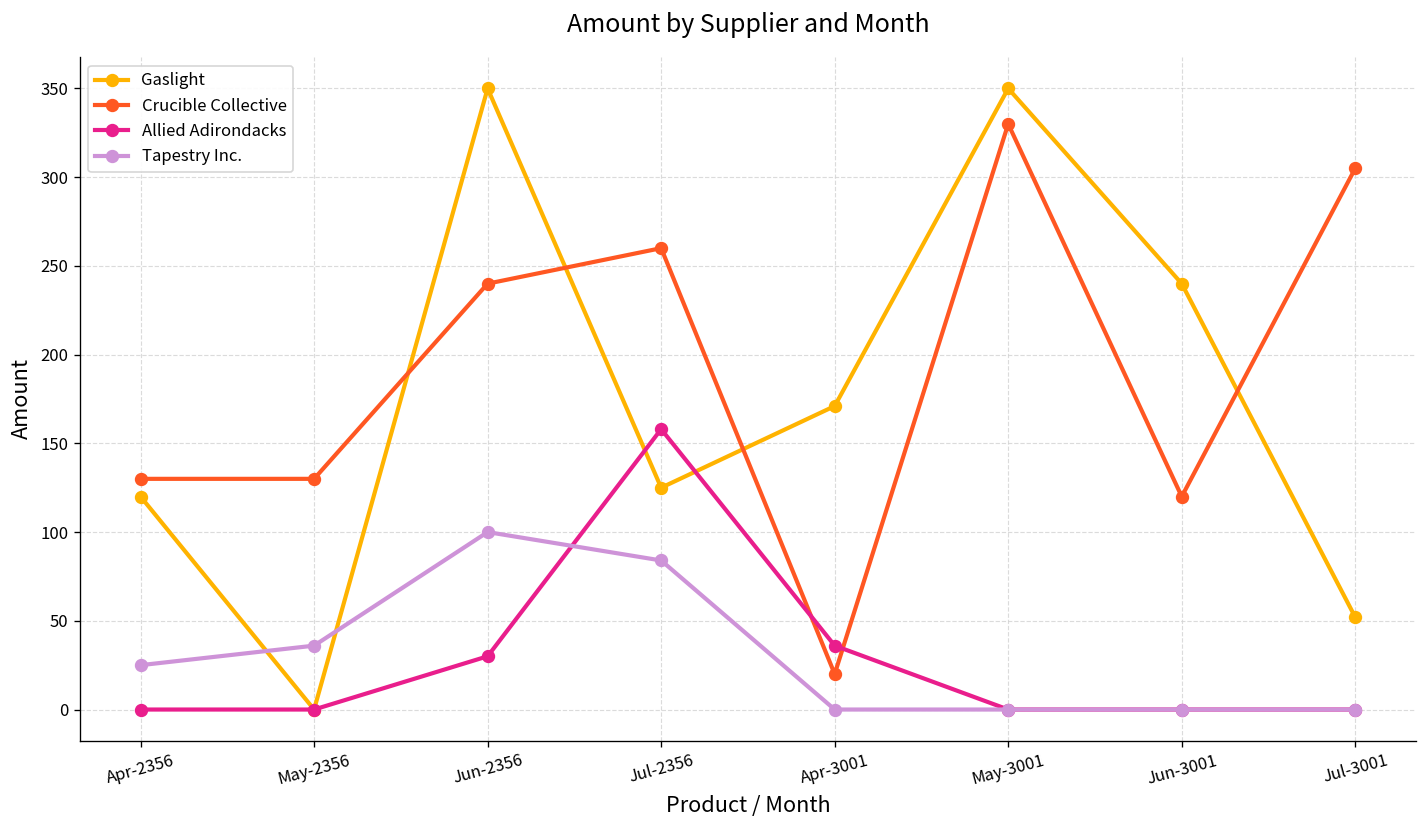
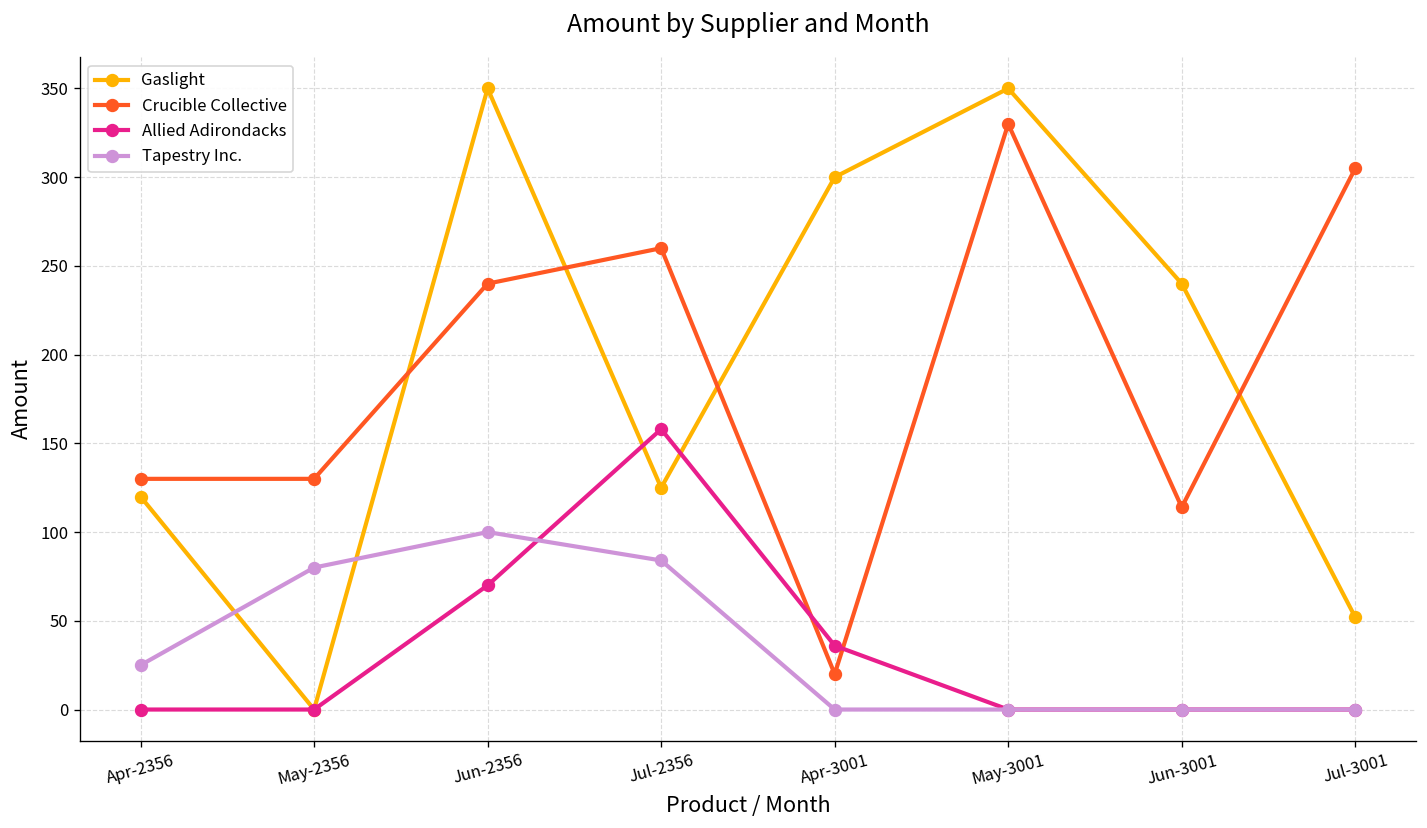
  {
    "Gaslight": {
      "Apr-2356": 120,
      "Jun-2356": 350,
      "Jul-2356": 125,
-     "Apr-3001": 171,
+     "Apr-3001": 300,
      "May-3001": 350,
      "Jun-3001": 240,
      "Jul-3001": 52
    },
    "Crucible Collective": {
      "Apr-2356": 130,
      "May-2356": 130,
      "Jun-2356": 240,
      "Jul-2356": 260,
      "Apr-3001": 20,
      "May-3001": 330,
-     "Jun-3001": 120,
+     "Jun-3001": 114,
      "Jul-3001": 305
    },
    "Allied Adirondacks": {
      "Apr-2356": 0,
-     "Jun-2356": 30,
+     "Jun-2356": 70,
      "Jul-2356": 158,
      "Apr-3001": 36
    },
    "Tapestry Inc.": {
      "Apr-2356": 25,
-     "May-2356": 36,
+     "May-2356": 80,
      "Jun-2356": 100,
      "Jul-2356": 84,
      "Apr-3001": 0
    }
  }
